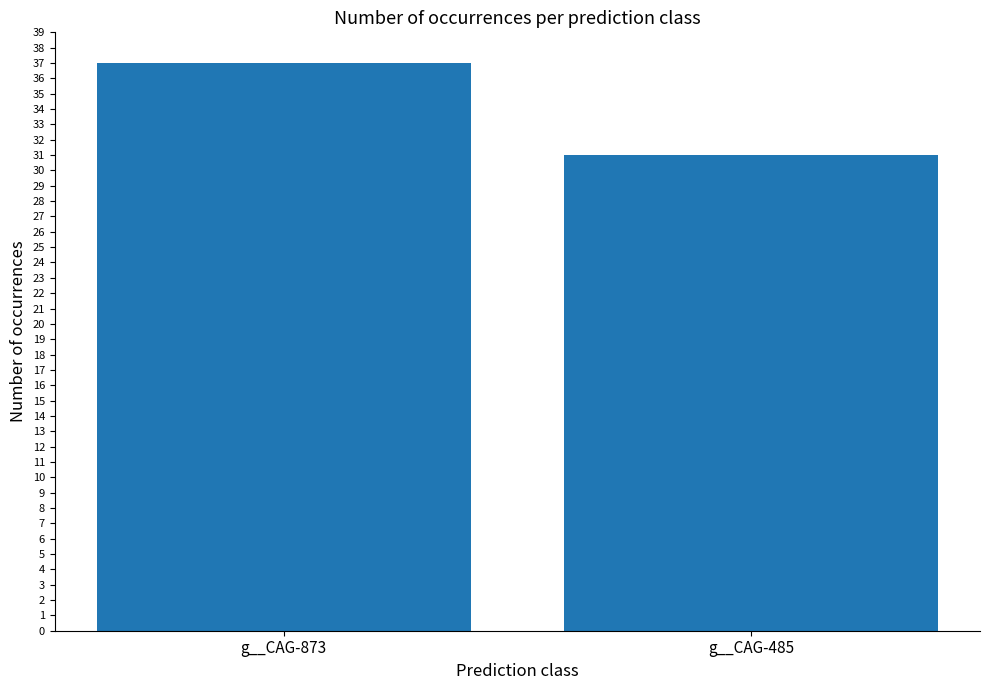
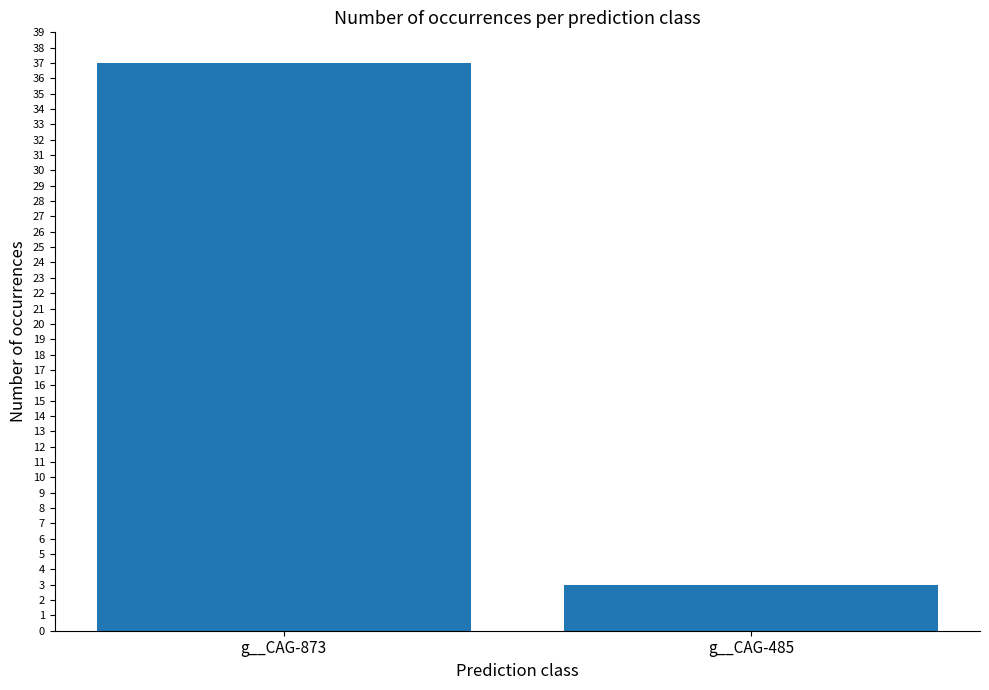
  {
    "g__CAG-873": 37,
-   "g__CAG-485": 31
+   "g__CAG-485": 3
  }
